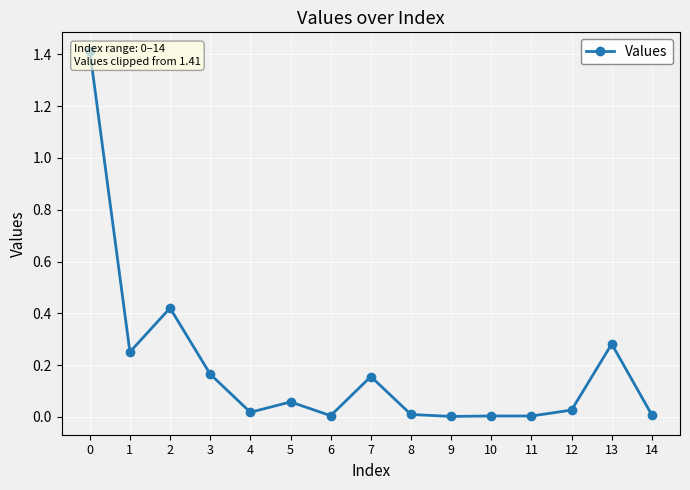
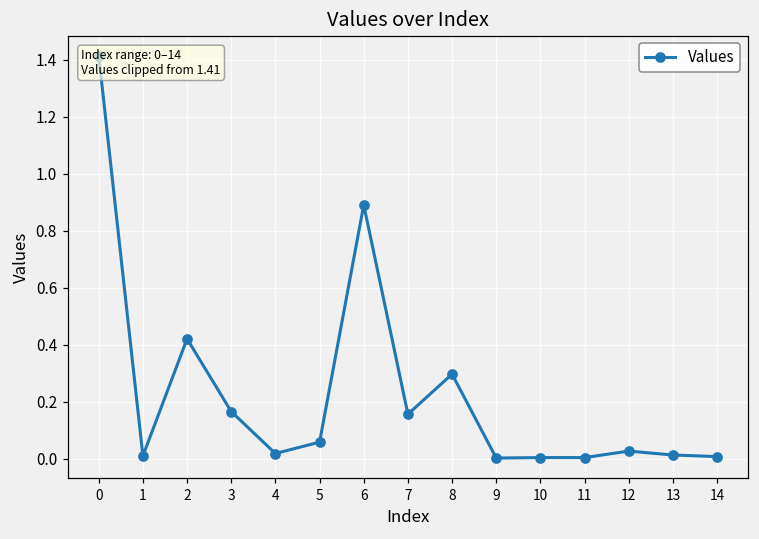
  {
-   "1": 0.25,
+   "1": 0.01,
    "2": 0.42,
    "3": 0.16,
    "4": 0.02,
    "5": 0.06,
-   "6": 0.00,
+   "6": 0.89,
    "7": 0.16,
-   "8": 0.01,
+   "8": 0.30,
    "9": 0.00,
    "10": 0.00,
    "11": 0.00,
    "12": 0.03,
-   "13": 0.28,
+   "13": 0.01,
    "14": 0.01
  }
